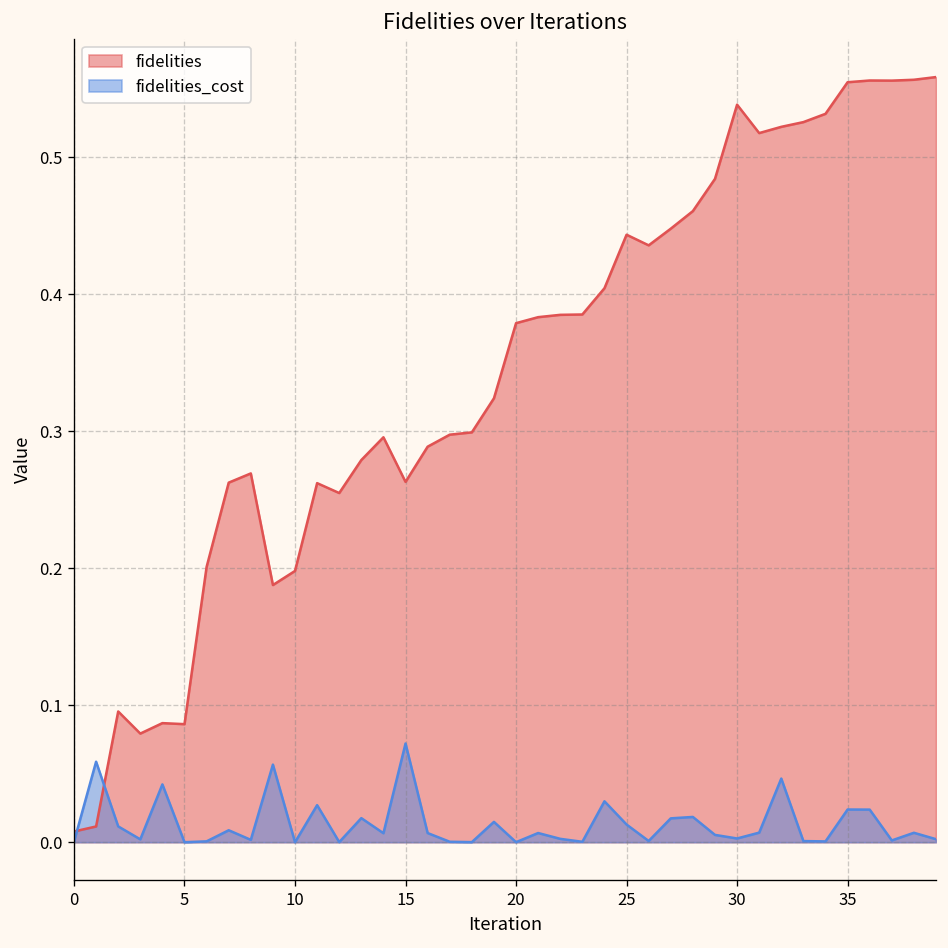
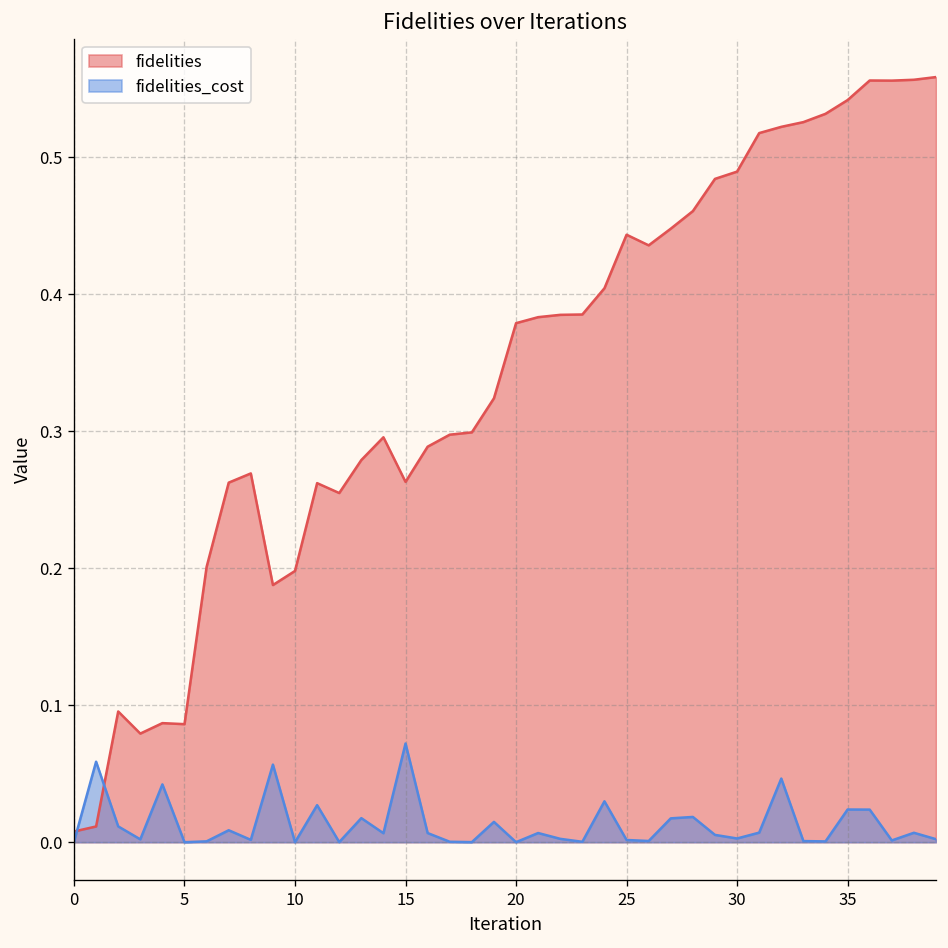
  {
    "fidelities": {
      "0": 0.008,
      "5": 0.086,
      "10": 0.198,
      "15": 0.263,
      "20": 0.379,
      "25": 0.443,
-     "30": 0.538,
-     "35": 0.555
+     "30": 0.489,
+     "35": 0.542
    },
    "fidelities_cost": {
      "0": 0.000,
      "5": 0.000,
      "10": 0.000,
      "15": 0.072,
      "20": 0.000,
-     "25": 0.013,
+     "25": 0.002,
      "30": 0.003,
      "35": 0.024
    }
  }
